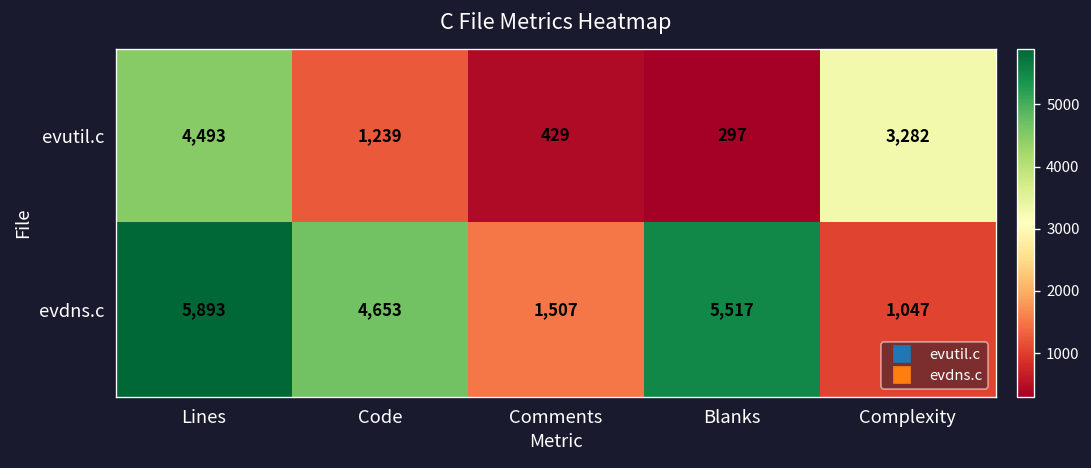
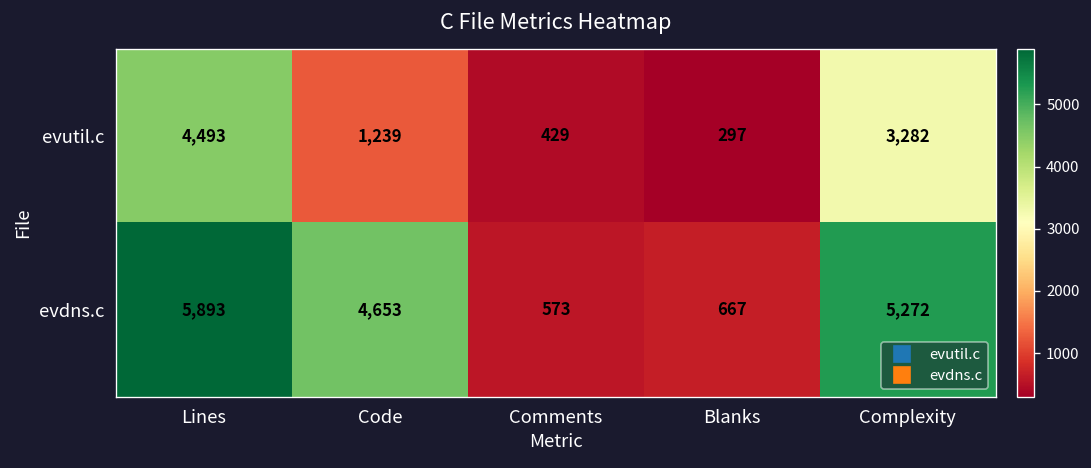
  {
    "evutil.c": {
      "Lines": "4,493",
      "Code": "1,239",
      "Comments": "429",
      "Blanks": "297",
      "Complexity": "3,282"
    },
    "evdns.c": {
      "Lines": "5,893",
      "Code": "4,653",
-     "Comments": "1,507",
-     "Blanks": "5,517",
-     "Complexity": "1,047"
+     "Comments": "573",
+     "Blanks": "667",
+     "Complexity": "5,272"
    }
  }
